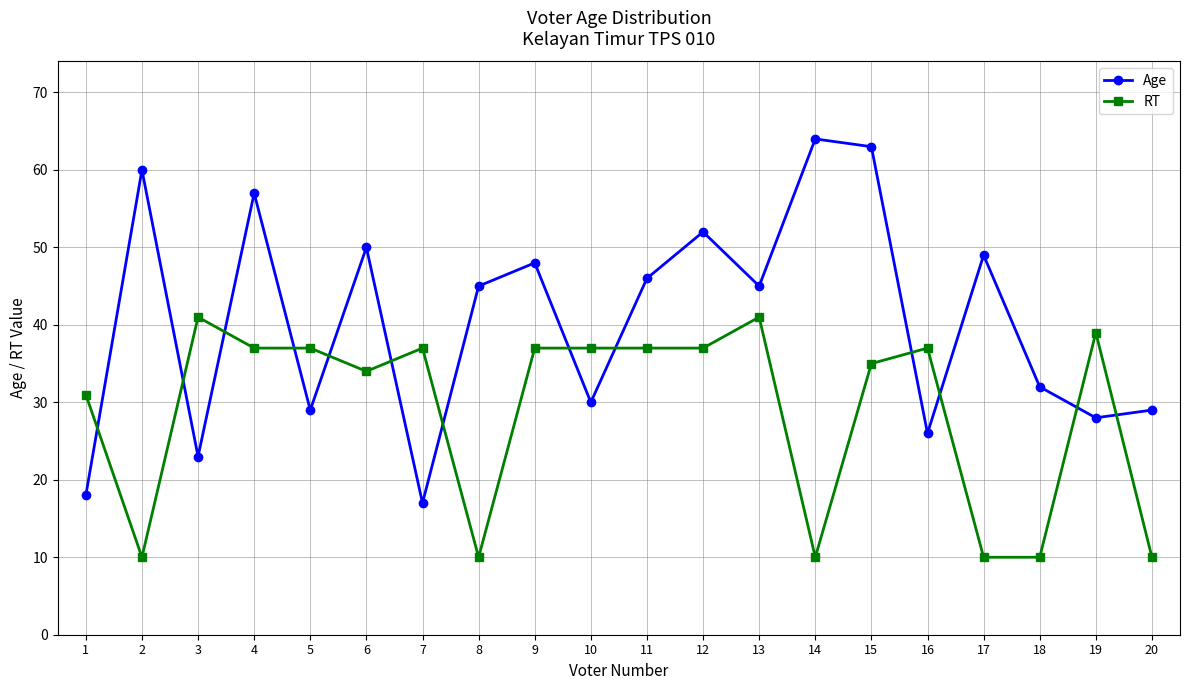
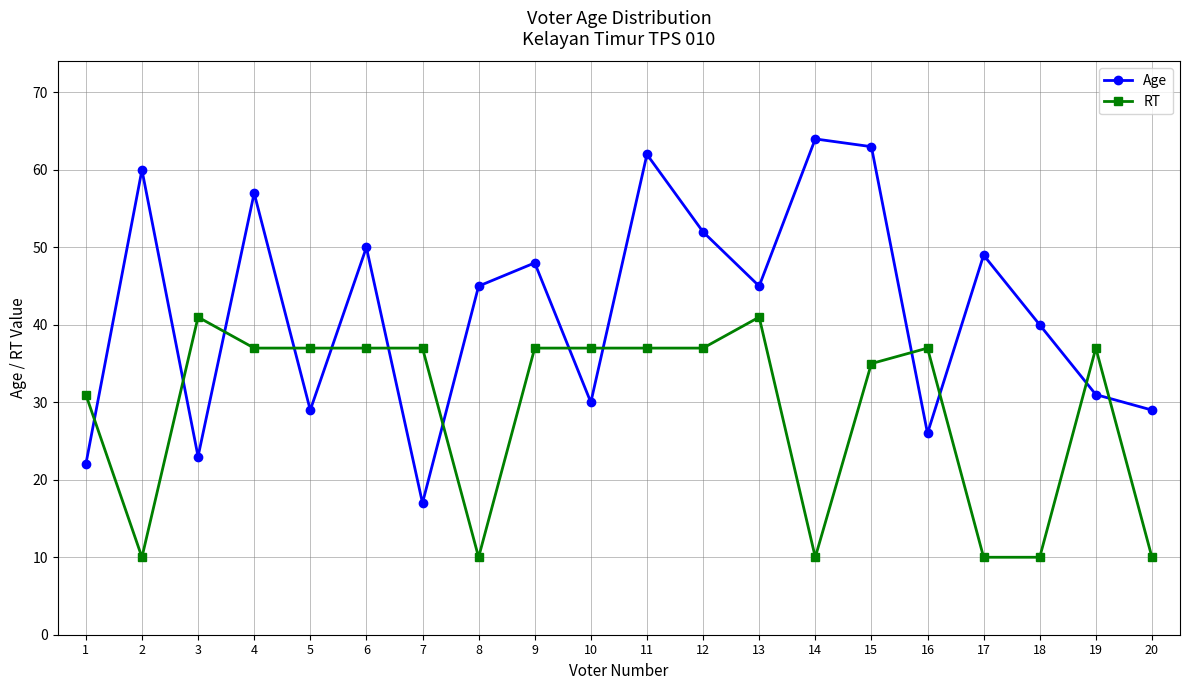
  {
    "Age": {
-     "1": 18,
+     "1": 22,
      "2": 60,
      "3": 23,
      "4": 57,
      "5": 29,
      "6": 50,
      "7": 17,
      "8": 45,
      "9": 48,
      "10": 30,
-     "11": 46,
+     "11": 62,
      "12": 52,
      "13": 45,
      "14": 64,
      "15": 63,
      "16": 26,
      "17": 49,
-     "18": 32,
-     "19": 28,
+     "18": 40,
+     "19": 31,
      "20": 29
    },
    "RT": {
      "1": 31,
      "2": 10,
      "3": 41,
      "4": 37,
      "5": 37,
-     "6": 34,
+     "6": 37,
      "7": 37,
      "8": 10,
      "9": 37,
      "10": 37,
      "11": 37,
      "12": 37,
      "13": 41,
      "14": 10,
      "15": 35,
      "16": 37,
      "17": 10,
      "18": 10,
-     "19": 39,
+     "19": 37,
      "20": 10
    }
  }
